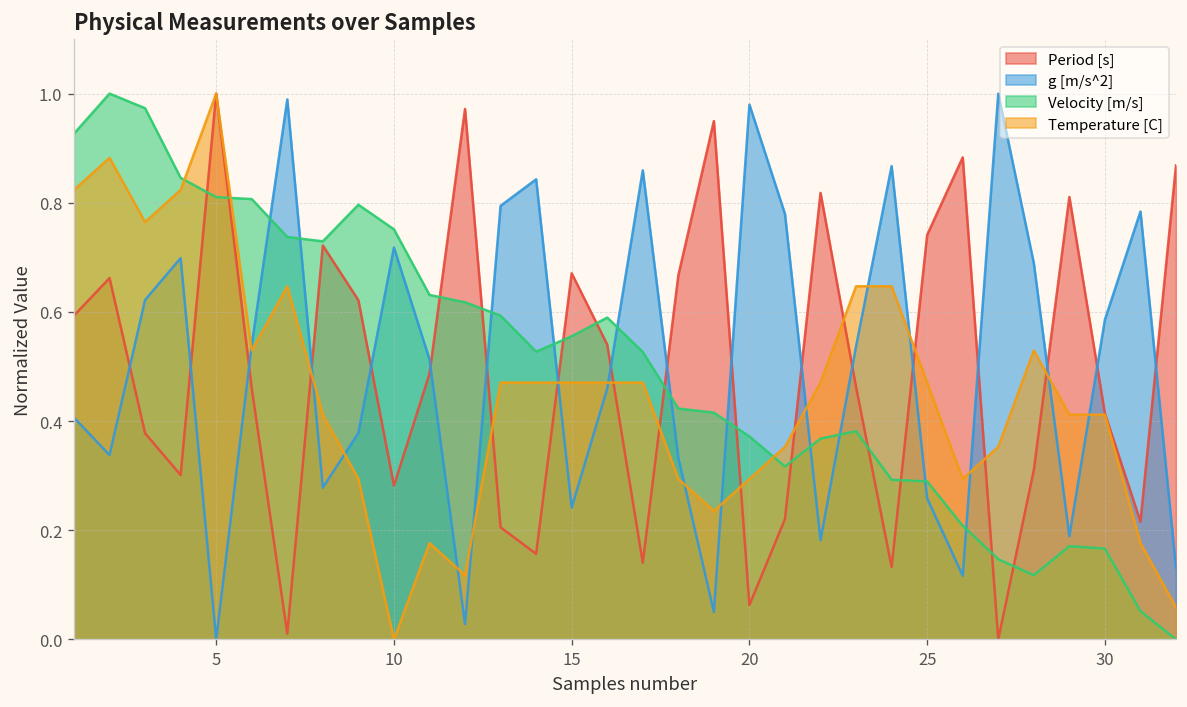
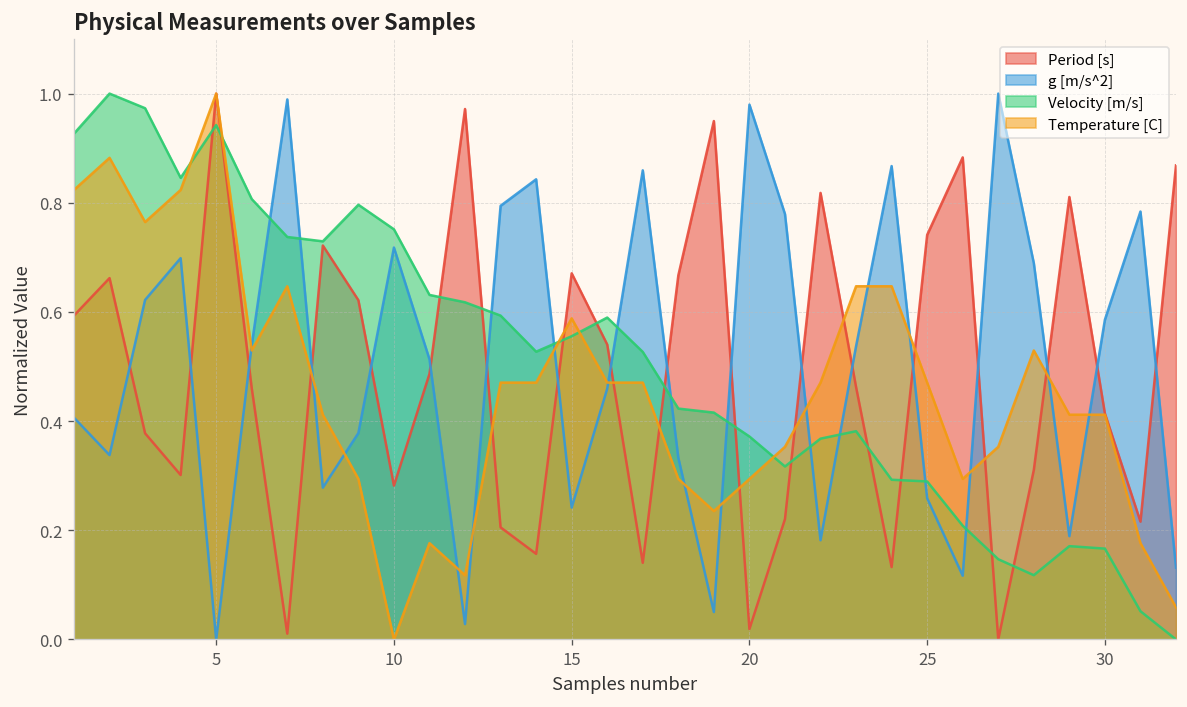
  {
    "Period [s]": {
      "10": 0.28,
      "15": 0.67,
-     "20": 0.06,
+     "20": 0.02,
      "25": 0.74
    },
    "g [m/s^2]": {
      "5": 0.00,
      "10": 0.72,
      "15": 0.24,
      "20": 0.98,
      "25": 0.26,
      "30": 0.59
    },
    "Velocity [m/s]": {
-     "5": 0.81,
+     "5": 0.94,
      "10": 0.75,
      "15": 0.56,
      "20": 0.37,
      "25": 0.29,
      "30": 0.17
    },
    "Temperature [C]": {
      "10": 0.00,
-     "15": 0.47,
+     "15": 0.59,
      "20": 0.29,
      "25": 0.47
    }
  }
